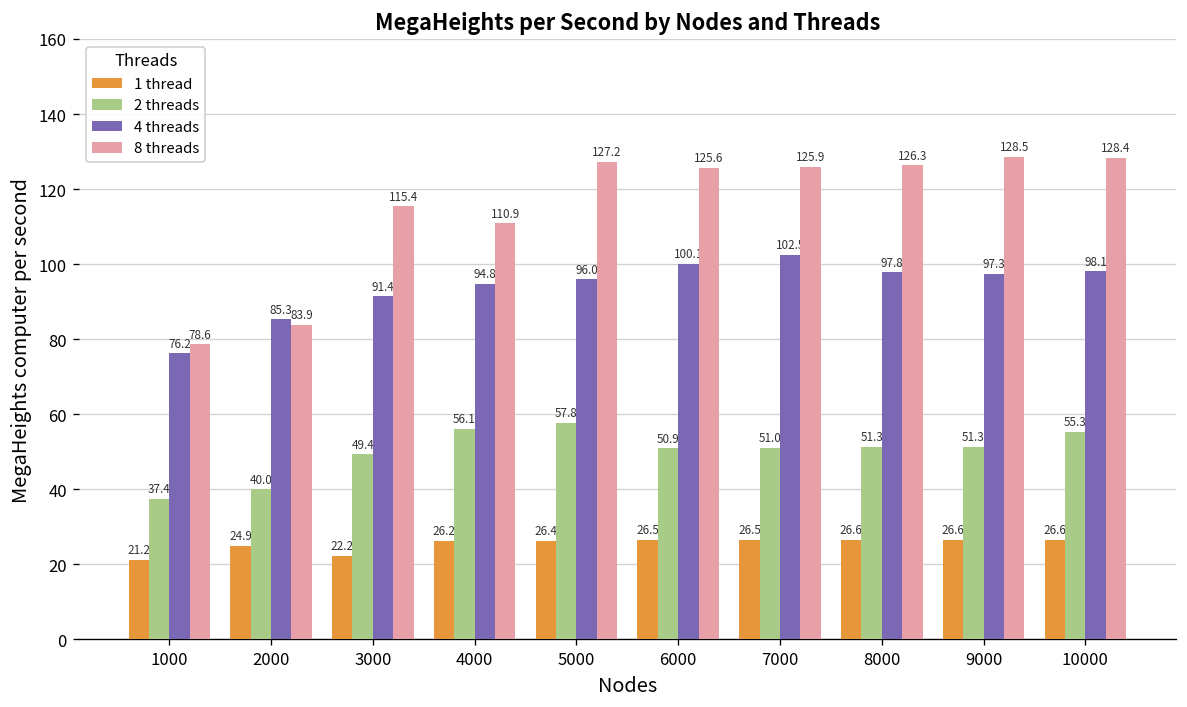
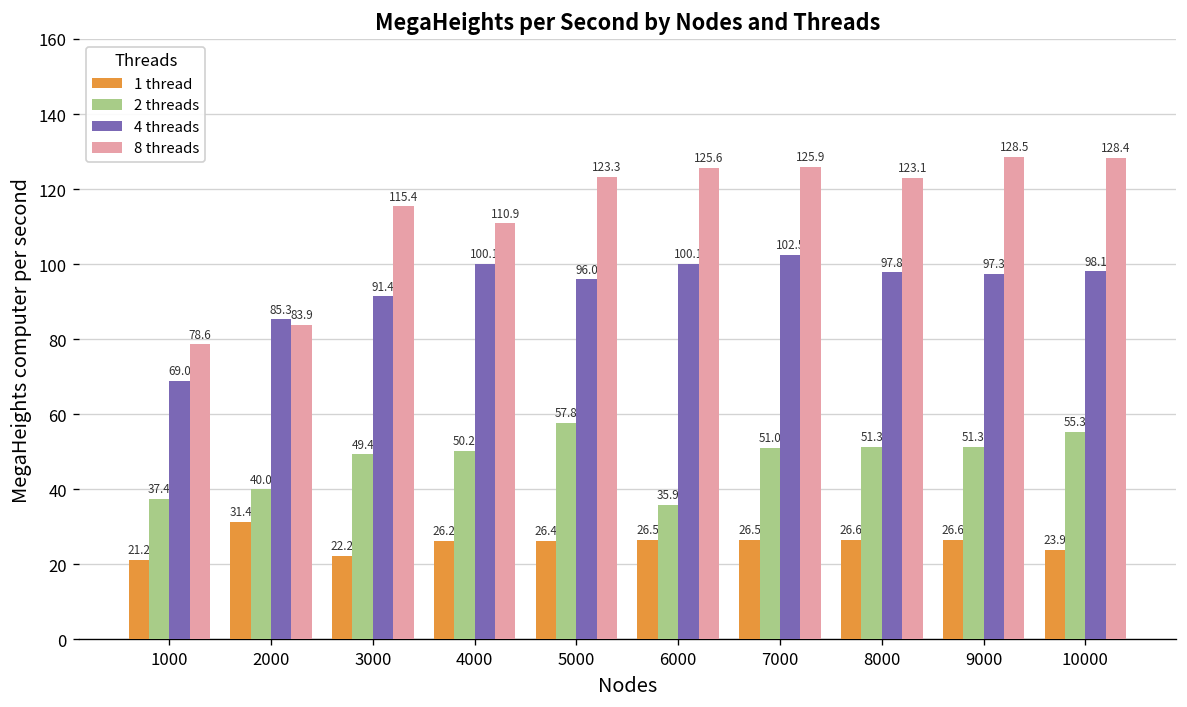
  {
    "1 thread": {
      "1000": 21.2,
-     "2000": 24.9,
+     "2000": 31.4,
      "3000": 22.2,
      "4000": 26.2,
      "5000": 26.4,
      "6000": 26.5,
      "7000": 26.5,
      "8000": 26.6,
      "9000": 26.6,
-     "10000": 26.6
+     "10000": 23.9
    },
    "2 threads": {
      "1000": 37.4,
      "2000": 40.0,
      "3000": 49.4,
-     "4000": 56.1,
+     "4000": 50.2,
      "5000": 57.8,
-     "6000": 50.9,
+     "6000": 35.9,
      "7000": 51.0,
      "8000": 51.3,
      "9000": 51.3,
      "10000": 55.3
    },
    "4 threads": {
-     "1000": 76.2,
+     "1000": 69.0,
      "2000": 85.3,
      "3000": 91.4,
-     "4000": 94.8,
+     "4000": 100.1,
      "5000": 96.0,
      "6000": 100.1,
      "7000": 102.5,
      "8000": 97.8,
      "9000": 97.3,
      "10000": 98.1
    },
    "8 threads": {
      "1000": 78.6,
      "2000": 83.9,
      "3000": 115.4,
      "4000": 110.9,
-     "5000": 127.2,
+     "5000": 123.3,
      "6000": 125.6,
      "7000": 125.9,
-     "8000": 126.3,
+     "8000": 123.1,
      "9000": 128.5,
      "10000": 128.4
    }
  }
